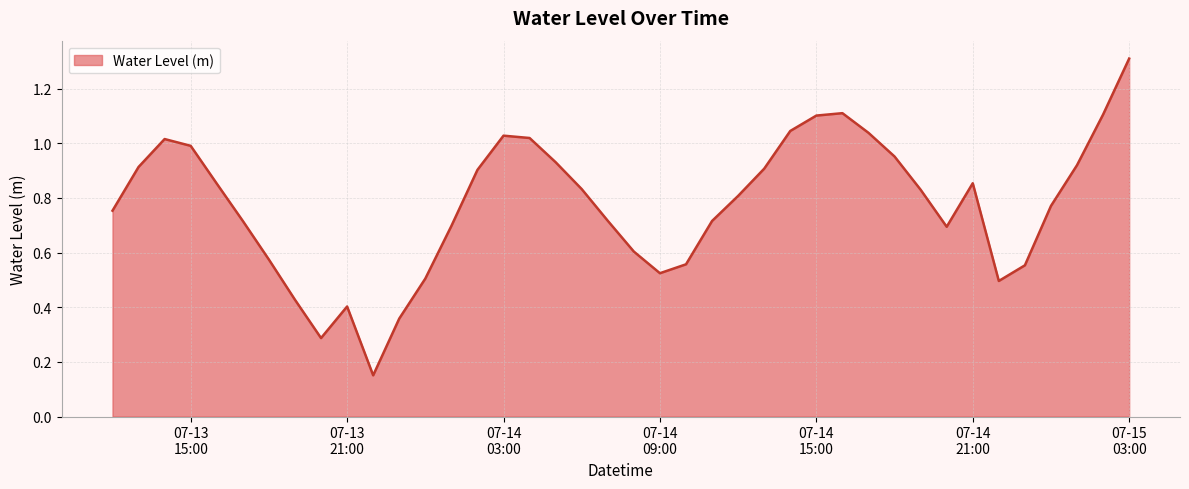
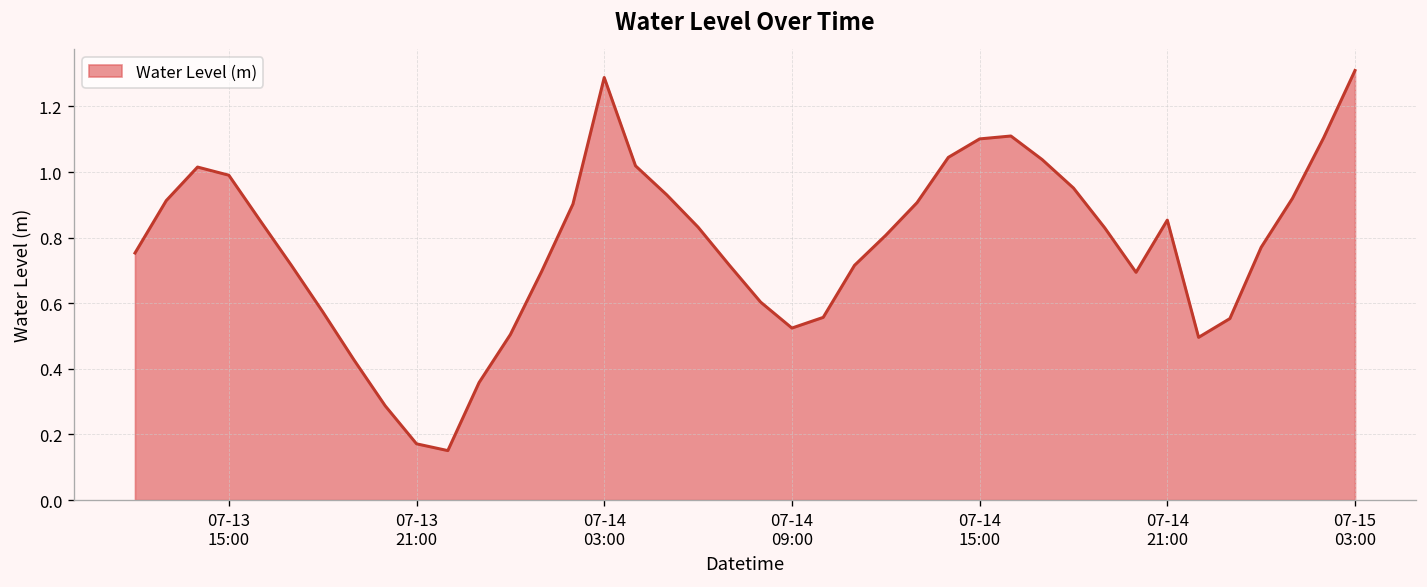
  {
    "07-13 15:00": 0.99,
-   "07-13 21:00": 0.40,
-   "07-14 03:00": 1.03,
+   "07-13 21:00": 0.17,
+   "07-14 03:00": 1.29,
    "07-14 09:00": 0.52,
    "07-14 15:00": 1.10,
    "07-14 21:00": 0.85,
    "07-15 03:00": 1.31
  }
